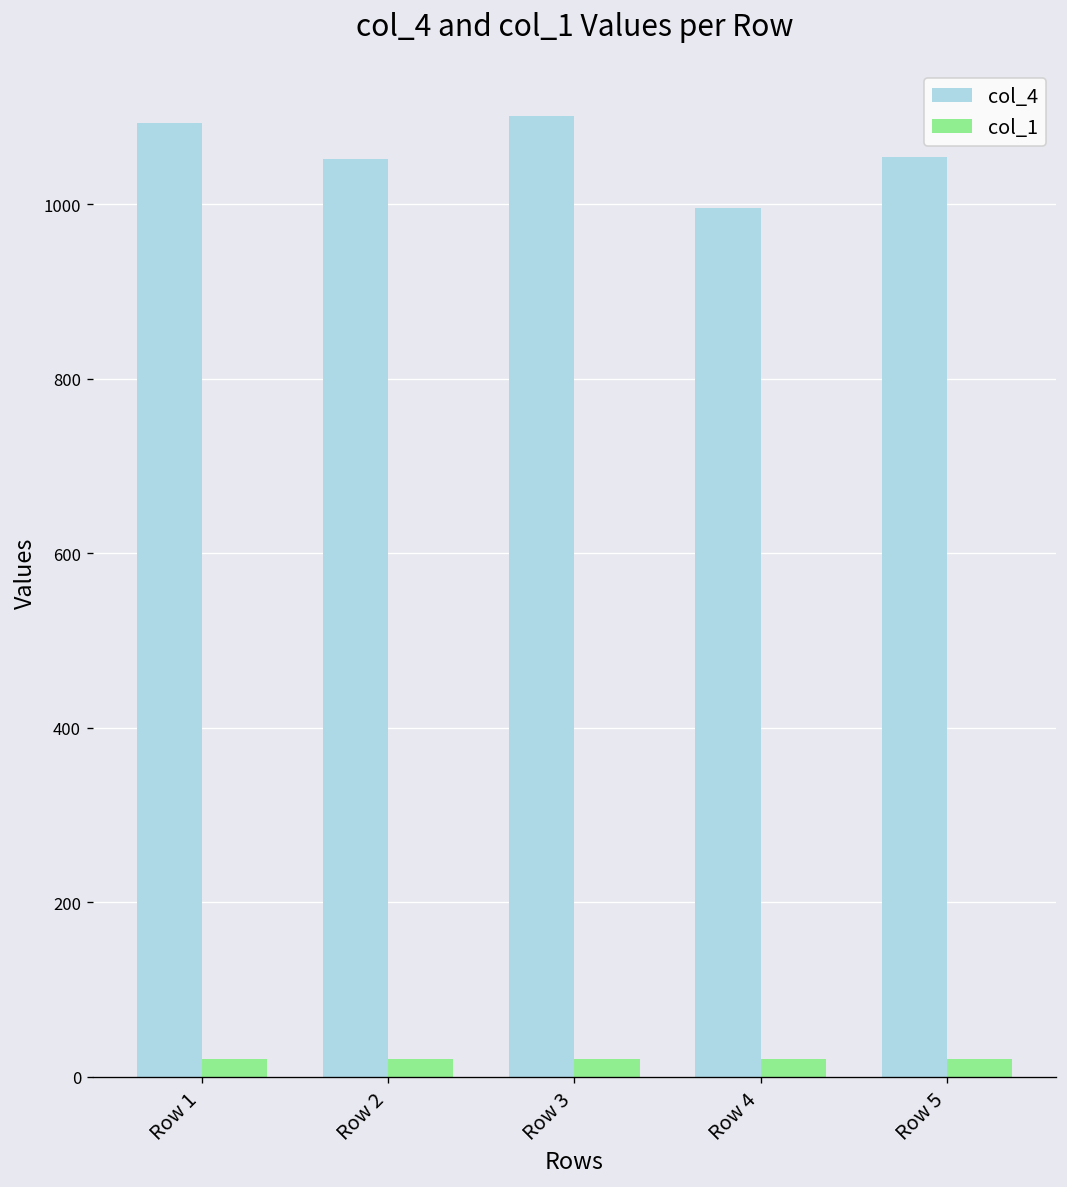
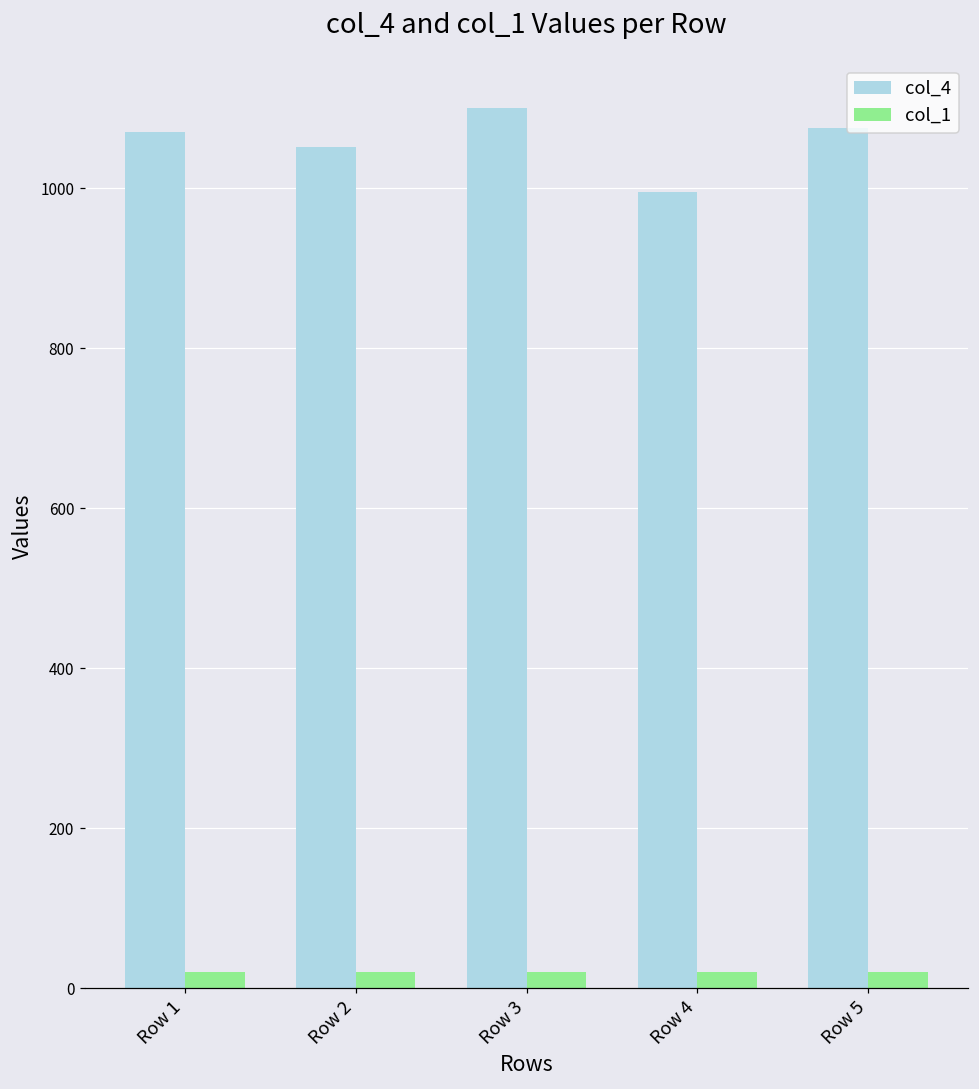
  {
    "col_4": {
-     "Row 1": 1090,
+     "Row 1": 1070,
      "Row 2": 1050,
      "Row 3": 1100,
      "Row 4": 1000,
-     "Row 5": 1050
+     "Row 5": 1080
    },
    "col_1": {
      "Row 1": 20,
      "Row 2": 20,
      "Row 3": 20,
      "Row 4": 20,
      "Row 5": 20
    }
  }
